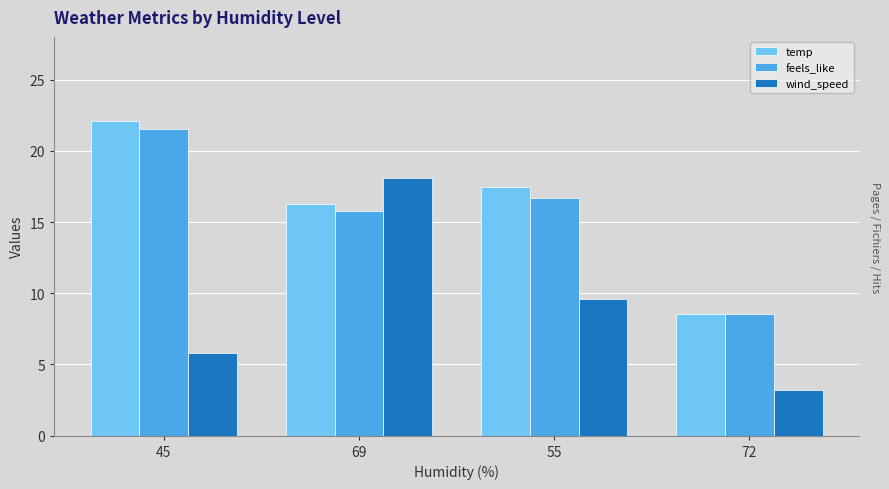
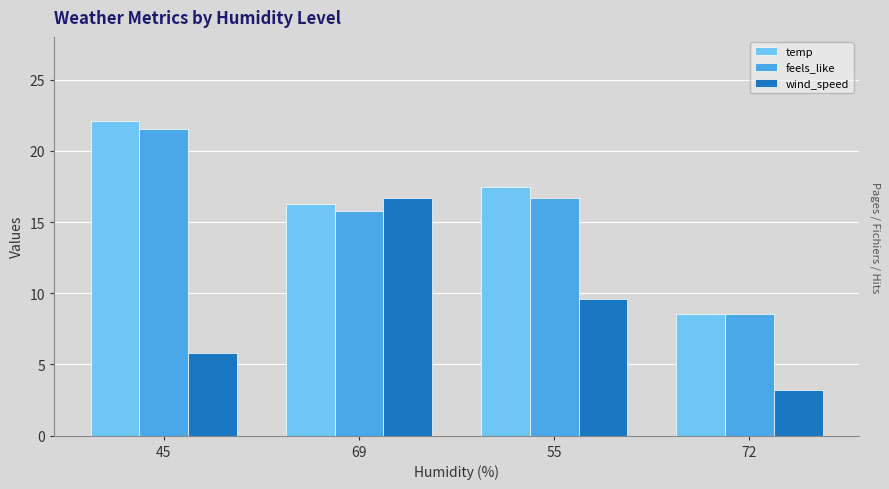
  {
    "wind_speed": {
      "45": 5.8,
-     "69": 18.1,
+     "69": 16.7,
      "55": 9.6,
      "72": 3.2
    }
  }
